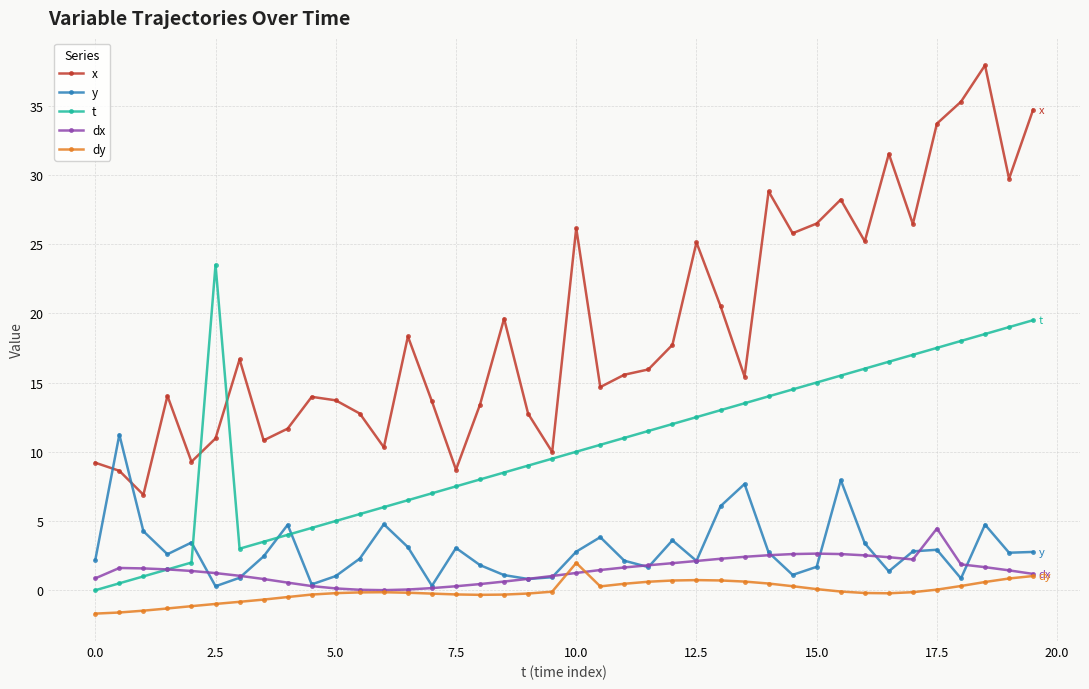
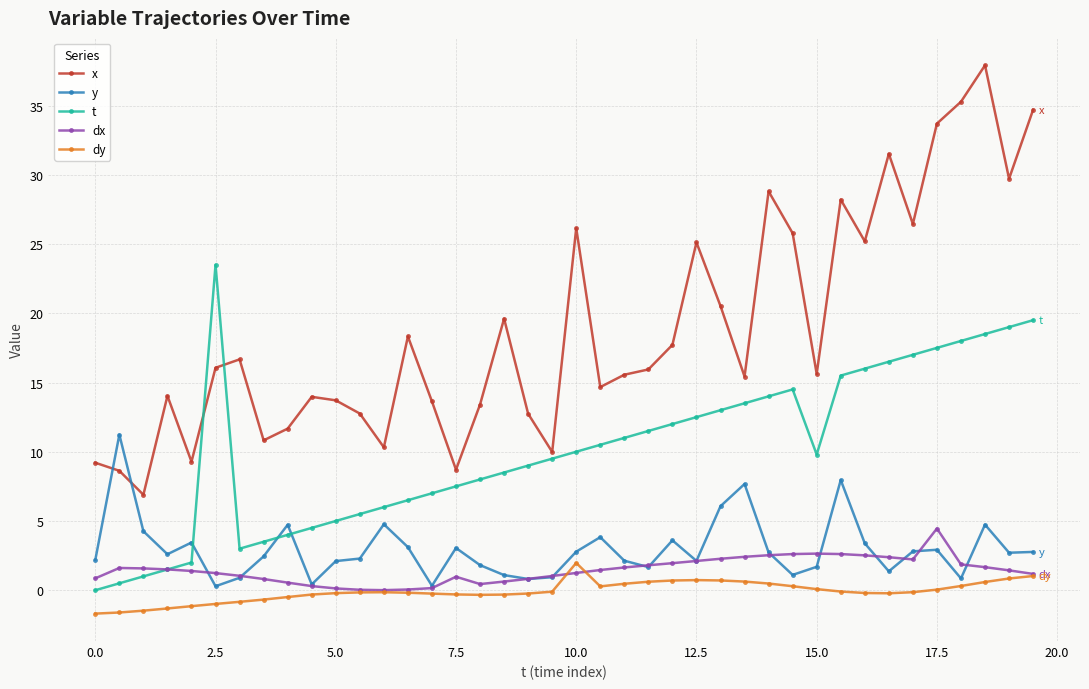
  {
    "x": {
      "0.0": 9.2,
-     "2.5": 11.0,
+     "2.5": 16.1,
      "5.0": 13.7,
      "7.5": 8.7,
      "10.0": 26.1,
      "12.5": 25.1,
-     "15.0": 26.5,
+     "15.0": 15.6,
      "17.5": 33.7
    },
    "y": {
      "0.0": 2.2,
      "2.5": 0.3,
-     "5.0": 1.0,
+     "5.0": 2.1,
      "7.5": 3.1,
      "10.0": 2.8,
      "15.0": 1.7,
      "17.5": 2.9
    },
    "t": {
      "0.0": 0.0,
      "2.5": 23.5,
      "5.0": 5.0,
      "7.5": 7.5,
      "10.0": 10.0,
      "12.5": 12.5,
-     "15.0": 15.0,
+     "15.0": 9.8,
      "17.5": 17.5
    },
    "dx": {
      "0.0": 0.9,
      "2.5": 1.2,
      "5.0": 0.1,
-     "7.5": 0.3,
+     "7.5": 1.0,
      "10.0": 1.2,
      "15.0": 2.6,
      "17.5": 4.5
    },
    "dy": {
      "0.0": -1.7,
      "2.5": -1.0,
      "5.0": -0.2,
      "7.5": -0.3,
      "10.0": 2.0,
      "12.5": 0.7,
      "15.0": 0.1,
      "17.5": 0.0
    }
  }
